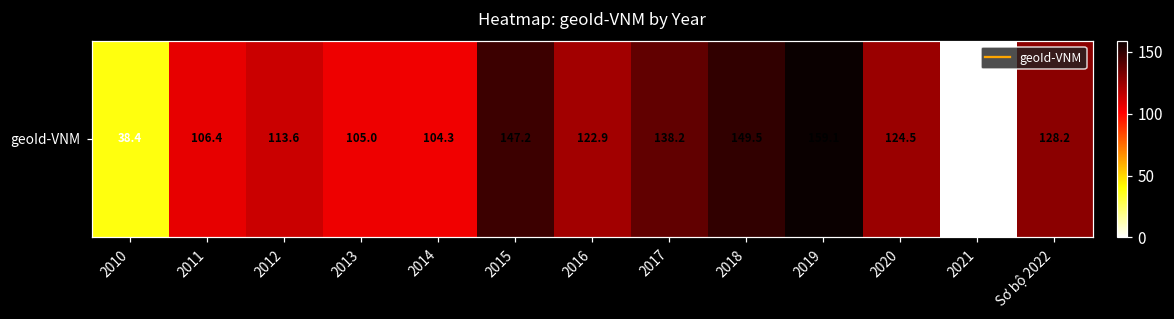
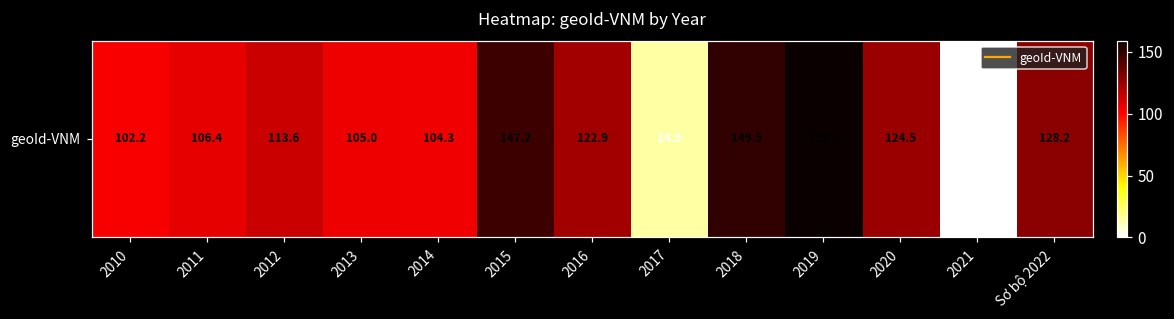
  {
    "geoId-VNM": {
-     "2010": 38.4,
+     "2010": 102.2,
      "2011": 106.4,
      "2012": 113.6,
      "2013": 105.0,
      "2014": 104.3,
      "2015": 147.2,
      "2016": 122.9,
-     "2017": 138.2,
+     "2017": 14.9,
      "2018": 149.5,
      "2020": 124.5,
      "Sơ bộ 2022": 128.2
    }
  }
